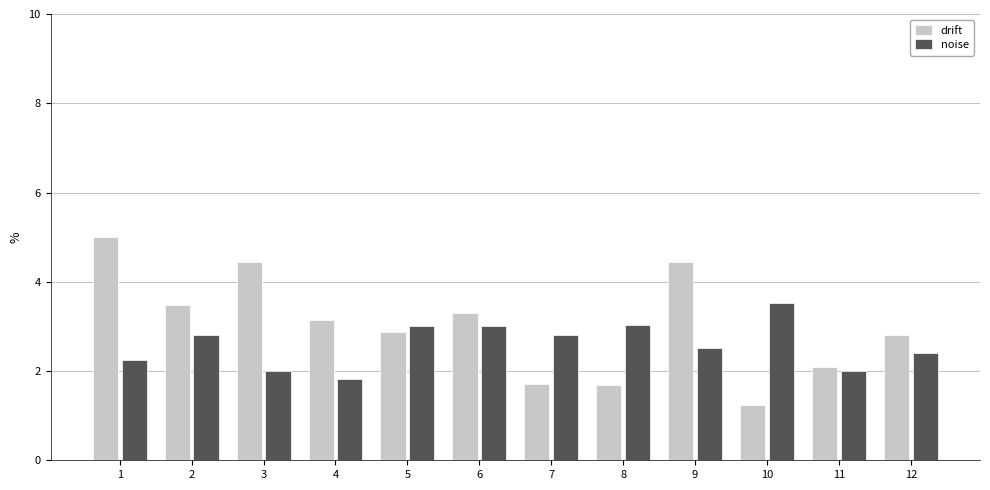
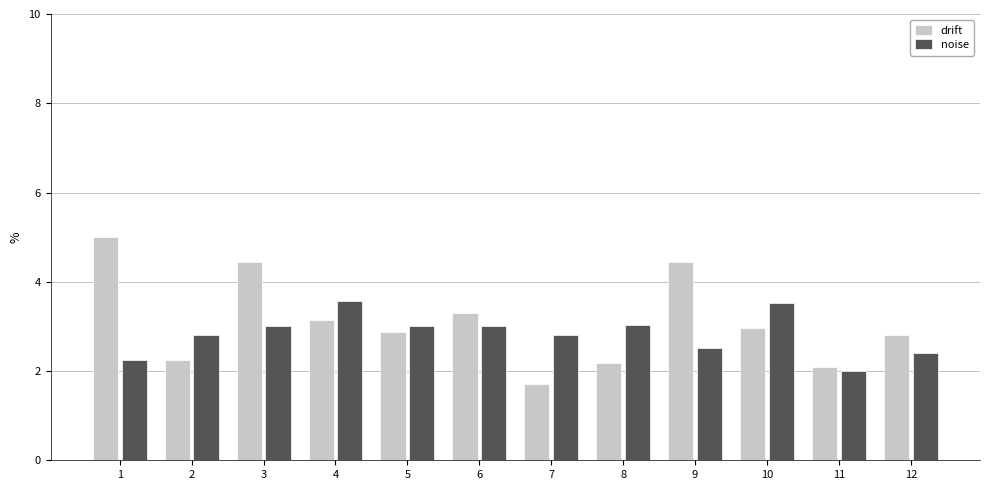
  {
    "drift": {
      "1": 5.0,
-     "2": 3.5,
+     "2": 2.2,
      "3": 4.5,
      "4": 3.2,
      "5": 2.9,
      "6": 3.3,
      "7": 1.7,
-     "8": 1.7,
+     "8": 2.2,
      "9": 4.4,
-     "10": 1.2,
+     "10": 3.0,
      "11": 2.1,
      "12": 2.8
    },
    "noise": {
      "1": 2.2,
      "2": 2.8,
-     "3": 2,
-     "4": 1.8,
+     "3": 3,
+     "4": 3.6,
      "5": 3.0,
      "6": 3.0,
      "7": 2.8,
      "8": 3.0,
      "9": 2.5,
      "10": 3.5,
      "11": 2.0,
      "12": 2.4
    }
  }
